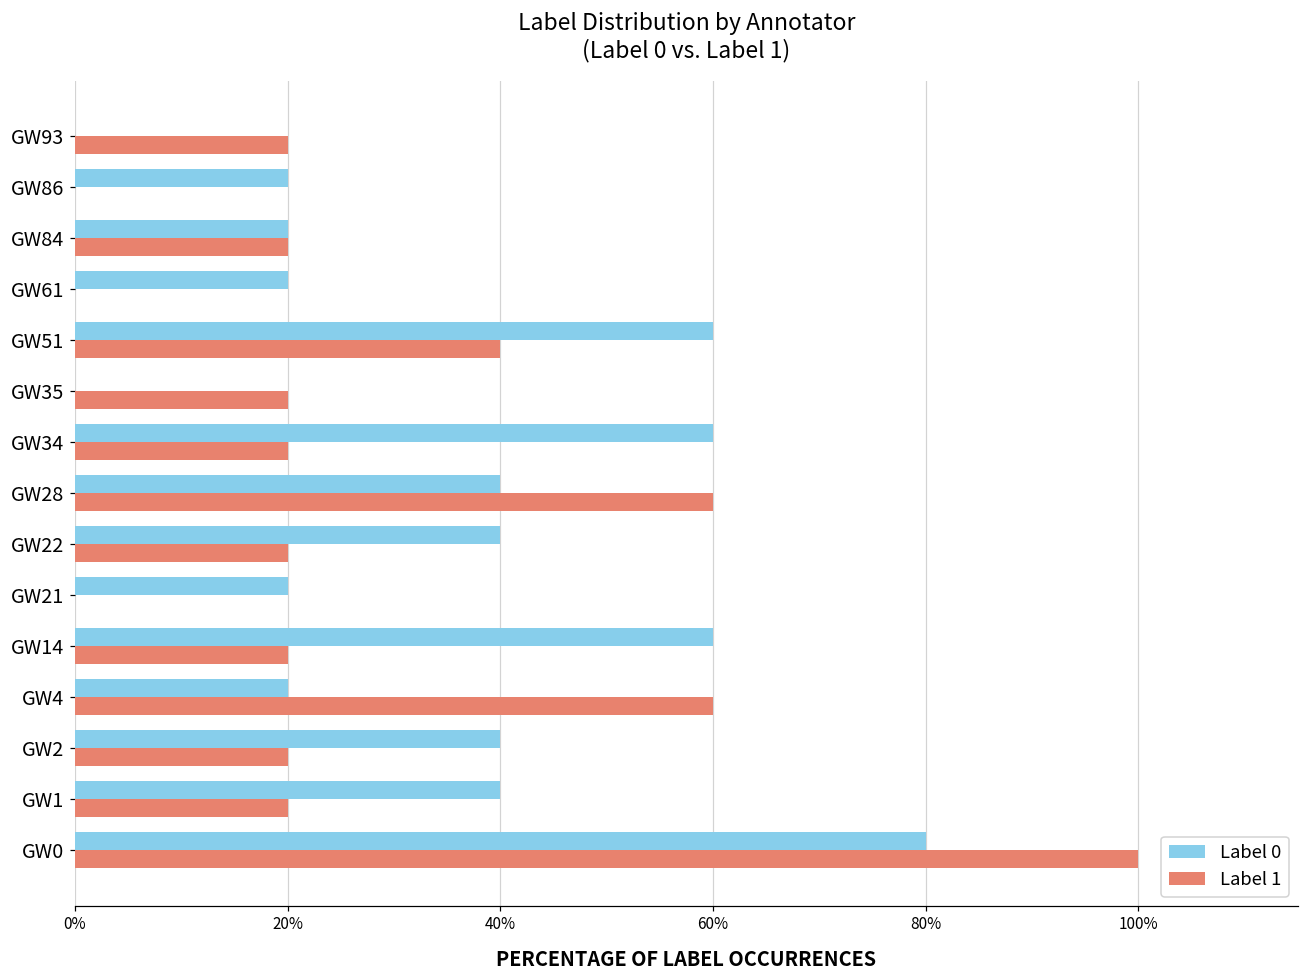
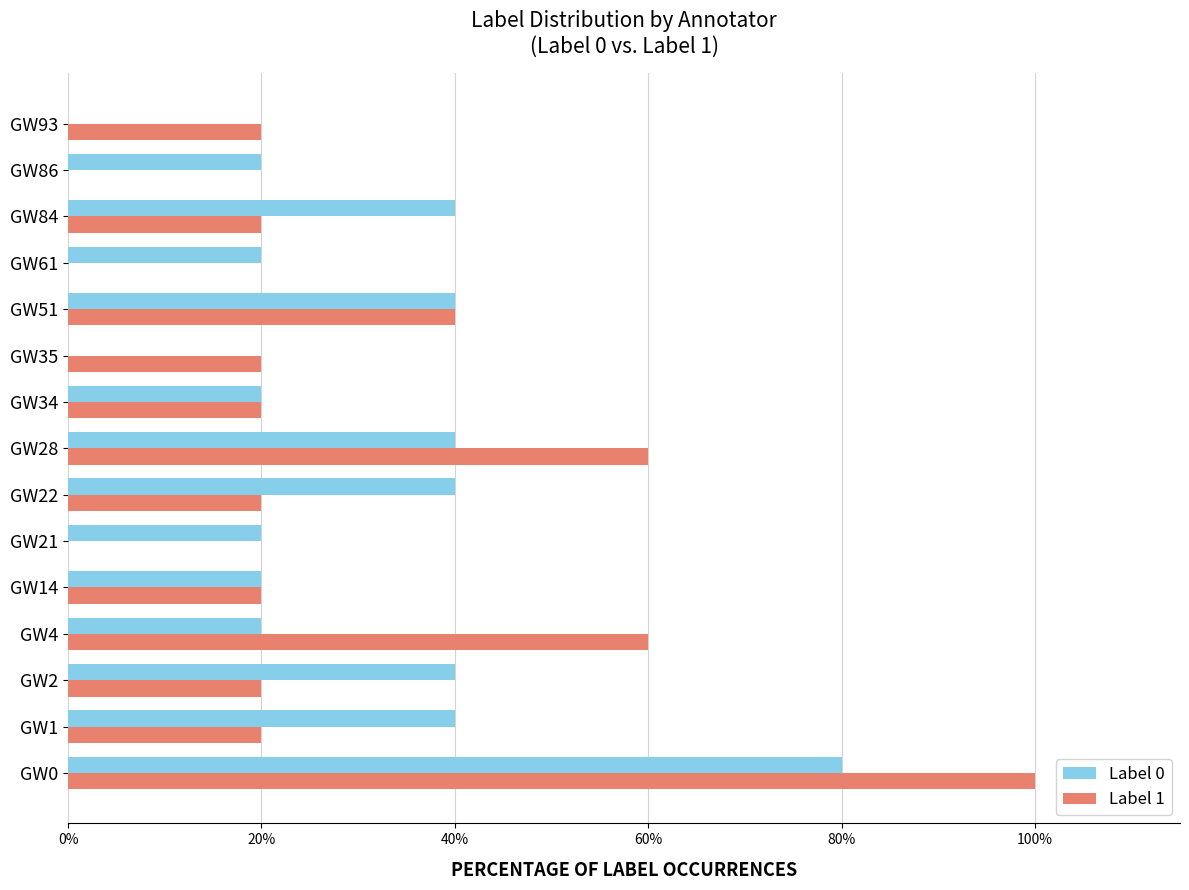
  {
    "Label 0": {
      "GW93": "0%",
      "GW86": "20%",
-     "GW84": "20%",
+     "GW84": "40%",
      "GW61": "20%",
-     "GW51": "60%",
+     "GW51": "40%",
      "GW35": "0%",
-     "GW34": "60%",
+     "GW34": "20%",
      "GW28": "40%",
      "GW22": "40%",
      "GW21": "20%",
-     "GW14": "60%",
+     "GW14": "20%",
      "GW4": "20%",
      "GW2": "40%",
      "GW1": "40%",
      "GW0": "80%"
    },
    "Label 1": {
      "GW93": "20%",
      "GW86": "0%",
      "GW84": "20%",
      "GW61": "0%",
      "GW51": "40%",
      "GW35": "20%",
      "GW34": "20%",
      "GW28": "60%",
      "GW22": "20%",
      "GW21": "0%",
      "GW14": "20%",
      "GW4": "60%",
      "GW2": "20%",
      "GW1": "20%",
      "GW0": "100%"
    }
  }
